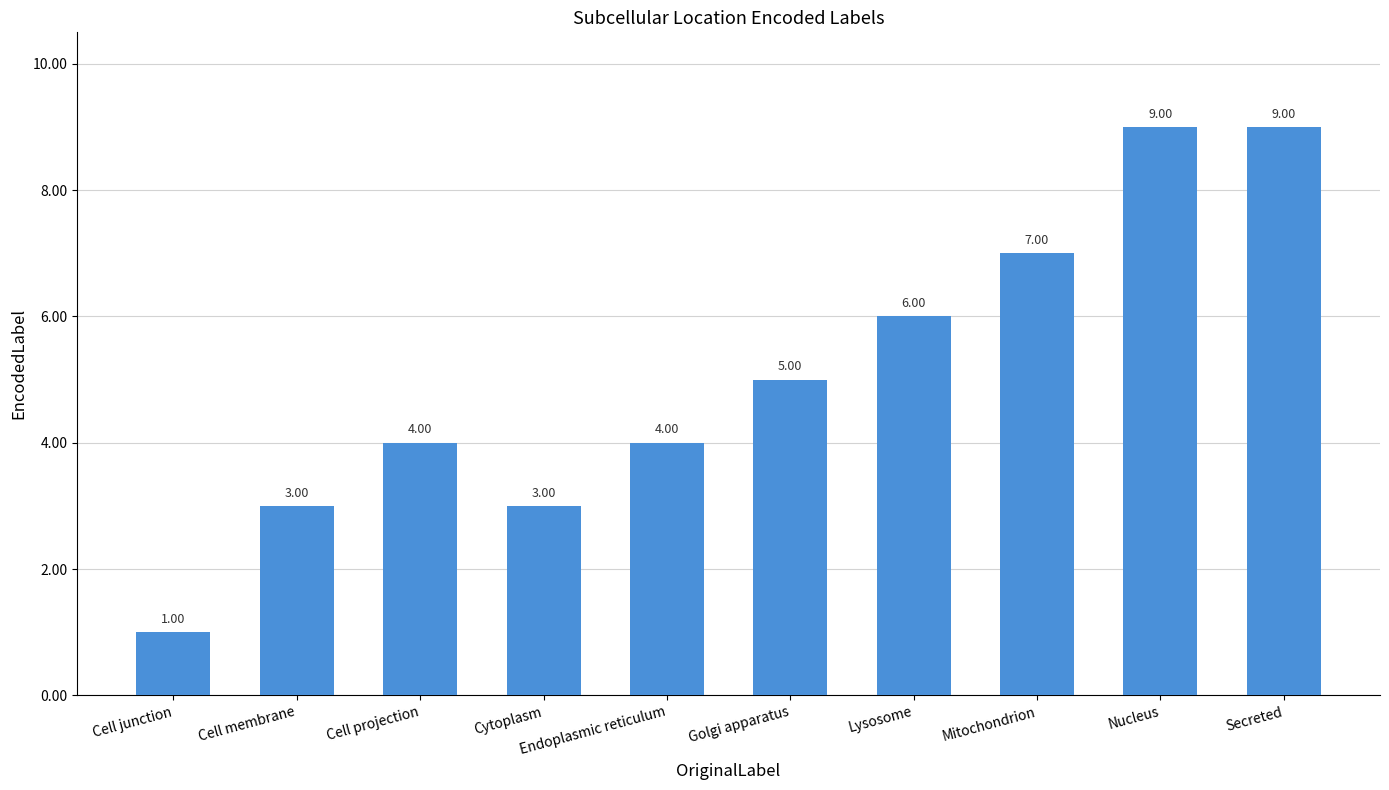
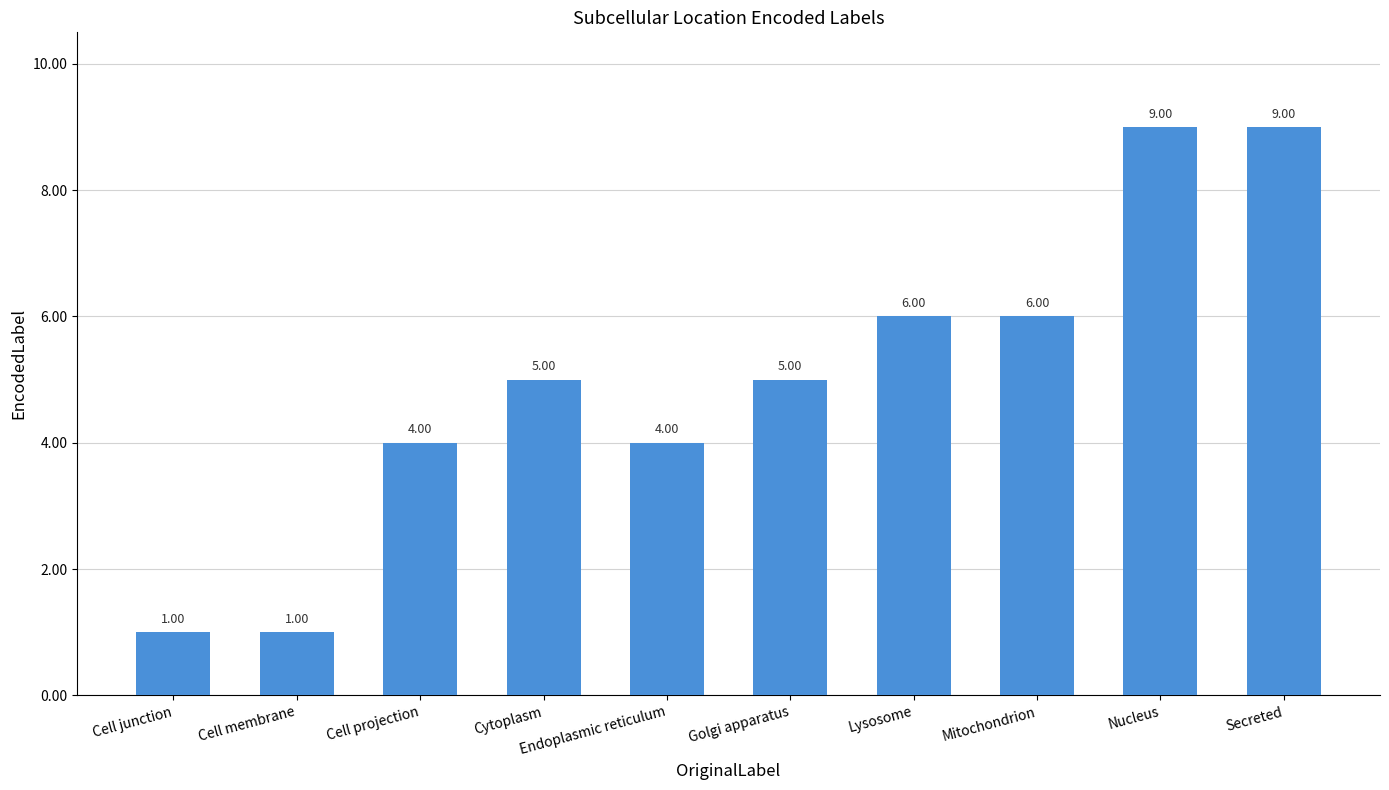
  {
    "Cell junction": 1.00,
-   "Cell membrane": 3.00,
+   "Cell membrane": 1.00,
    "Cell projection": 4.00,
-   "Cytoplasm": 3.00,
+   "Cytoplasm": 5.00,
    "Endoplasmic reticulum": 4.00,
    "Golgi apparatus": 5.00,
    "Lysosome": 6.00,
-   "Mitochondrion": 7.00,
+   "Mitochondrion": 6.00,
    "Nucleus": 9.00,
    "Secreted": 9.00
  }
